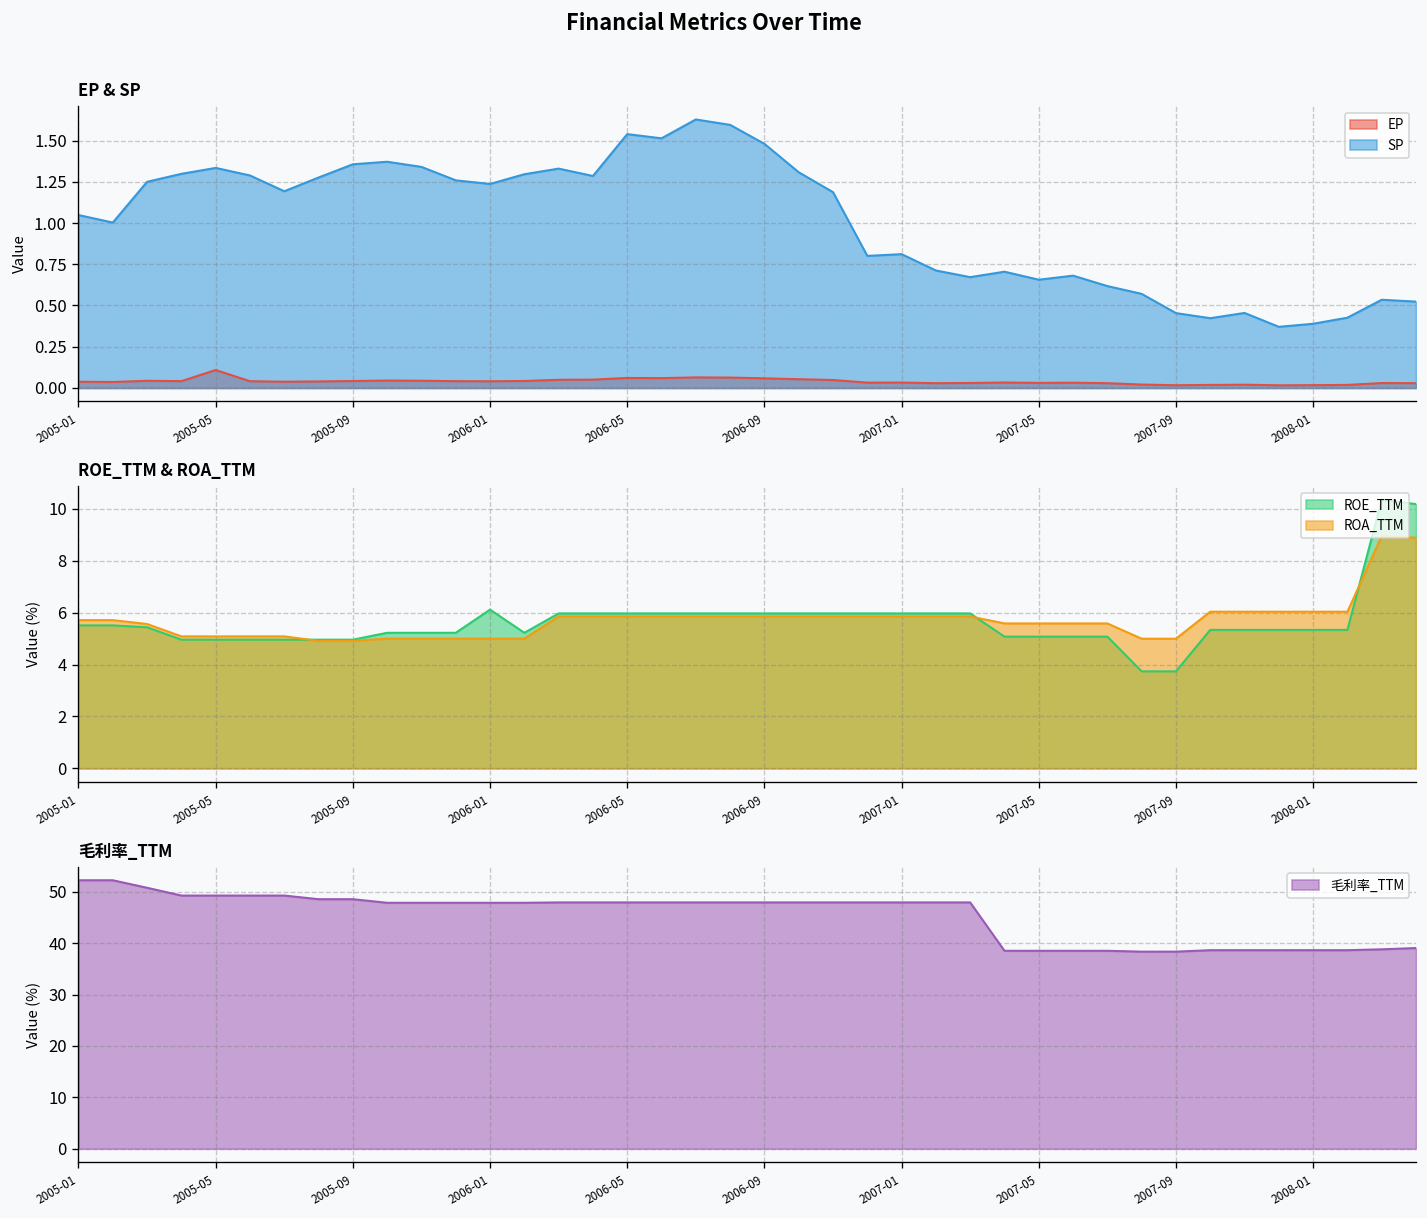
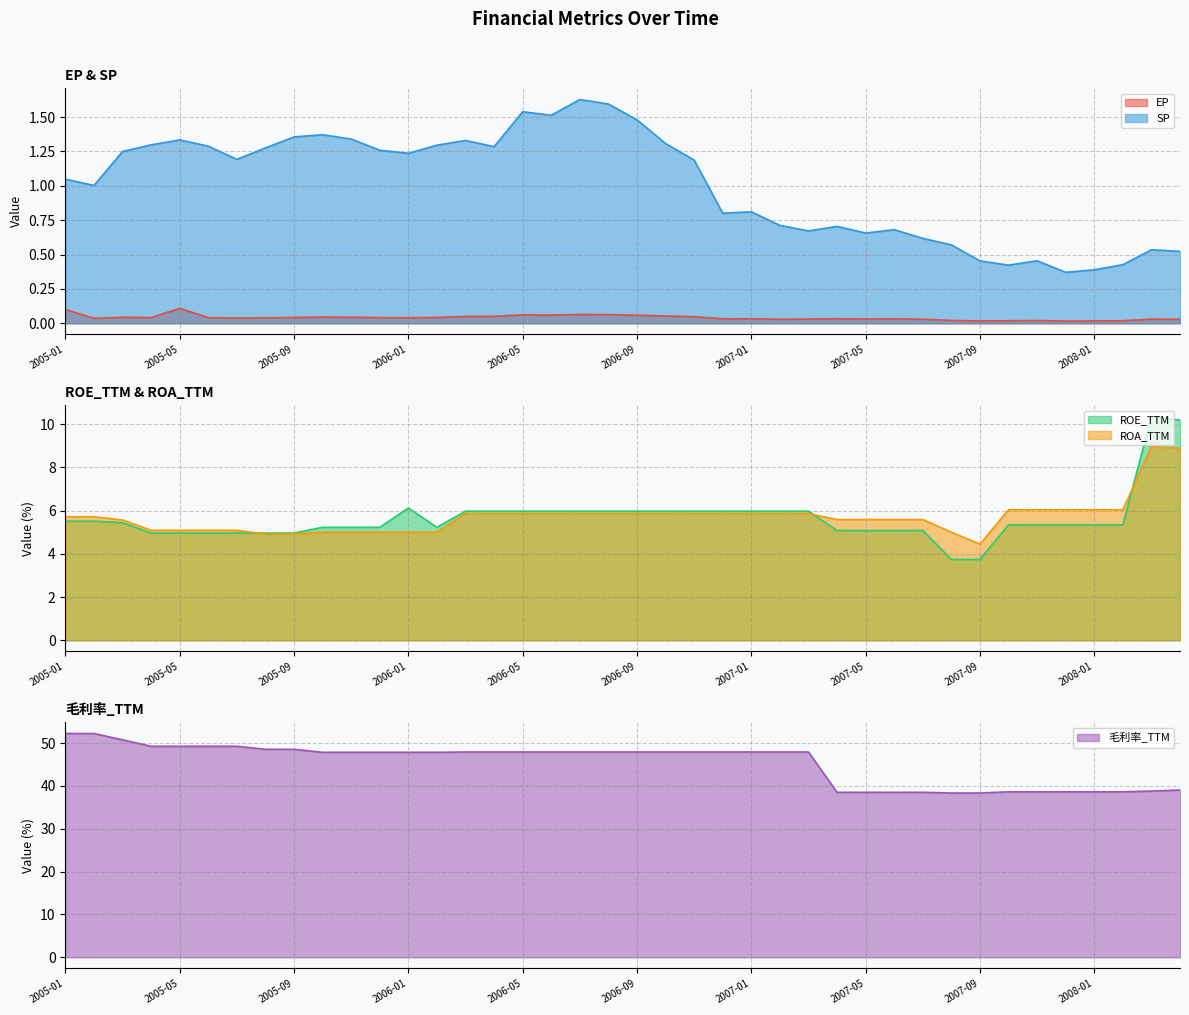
  {
    "EP & SP": {
      "EP": {
-       "2005-01": 0.04,
+       "2005-01": 0.10,
        "2005-05": 0.11,
        "2005-09": 0.04,
        "2006-01": 0.04,
        "2006-05": 0.06,
        "2006-09": 0.06,
        "2007-01": 0.03,
        "2007-05": 0.03,
        "2007-09": 0.02,
        "2008-01": 0.02
      },
      "SP": {
        "2005-01": 1.05,
        "2005-05": 1.33,
        "2005-09": 1.36,
        "2006-01": 1.24,
        "2006-05": 1.54,
        "2006-09": 1.48,
        "2007-01": 0.81,
        "2007-05": 0.66,
        "2007-09": 0.45,
        "2008-01": 0.39
      }
    },
    "ROE_TTM & ROA_TTM": {
      "ROE_TTM": {
        "2005-01": 5.5,
        "2005-05": 5.0,
        "2006-01": 6.1,
        "2006-05": 6.0,
        "2006-09": 6.0,
        "2007-01": 6.0,
        "2007-05": 5.1,
        "2007-09": 3.7,
        "2008-01": 5.3
      },
      "ROA_TTM": {
        "2005-01": 5.7,
        "2005-05": 5.1,
        "2006-01": 5.0,
        "2006-05": 5.9,
        "2006-09": 5.9,
        "2007-01": 5.9,
        "2007-05": 5.6,
-       "2007-09": 5.0,
+       "2007-09": 4.5,
        "2008-01": 6.0
      }
    },
    "毛利率_TTM": {
      "2005-01": 52,
      "2005-05": 49,
      "2005-09": 49,
      "2006-01": 48,
      "2006-05": 48,
      "2006-09": 48,
      "2007-01": 48,
      "2007-05": 39,
      "2007-09": 38,
      "2008-01": 39
    }
  }
